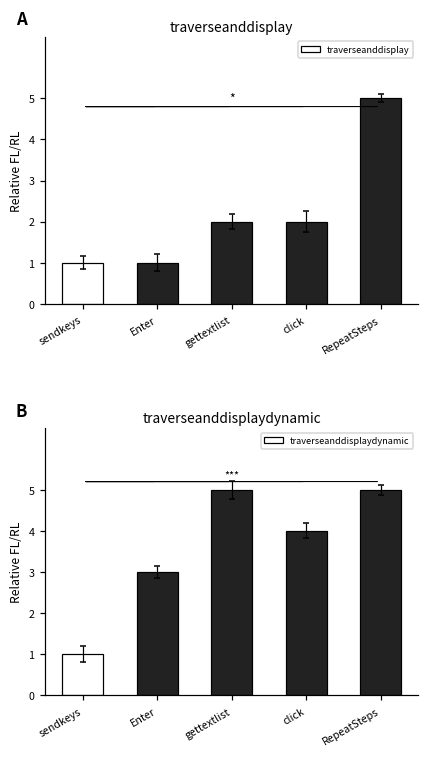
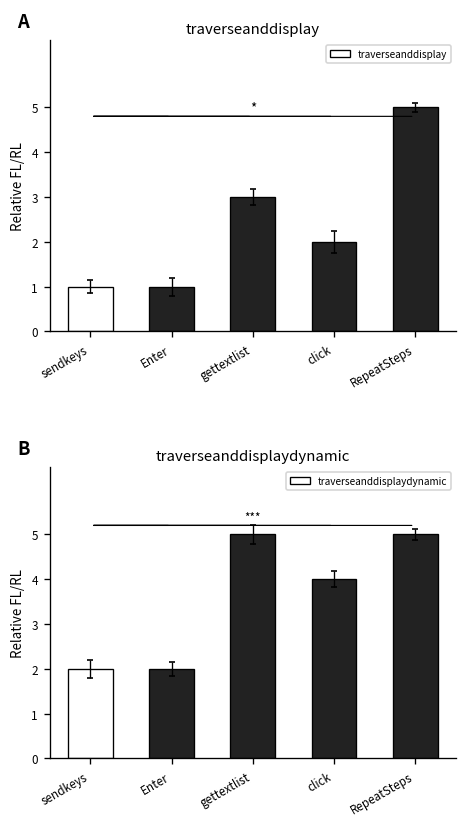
  {
    "traverseanddisplay": {
      "traverseanddisplay": {
        "sendkeys": 1,
        "Enter": 1,
-       "gettextlist": 2,
+       "gettextlist": 3,
        "click": 2,
        "RepeatSteps": 5
      }
    },
    "traverseanddisplaydynamic": {
      "traverseanddisplaydynamic": {
-       "sendkeys": 1,
-       "Enter": 3,
+       "sendkeys": 2,
+       "Enter": 2,
        "gettextlist": 5,
        "click": 4,
        "RepeatSteps": 5
      }
    }
  }
